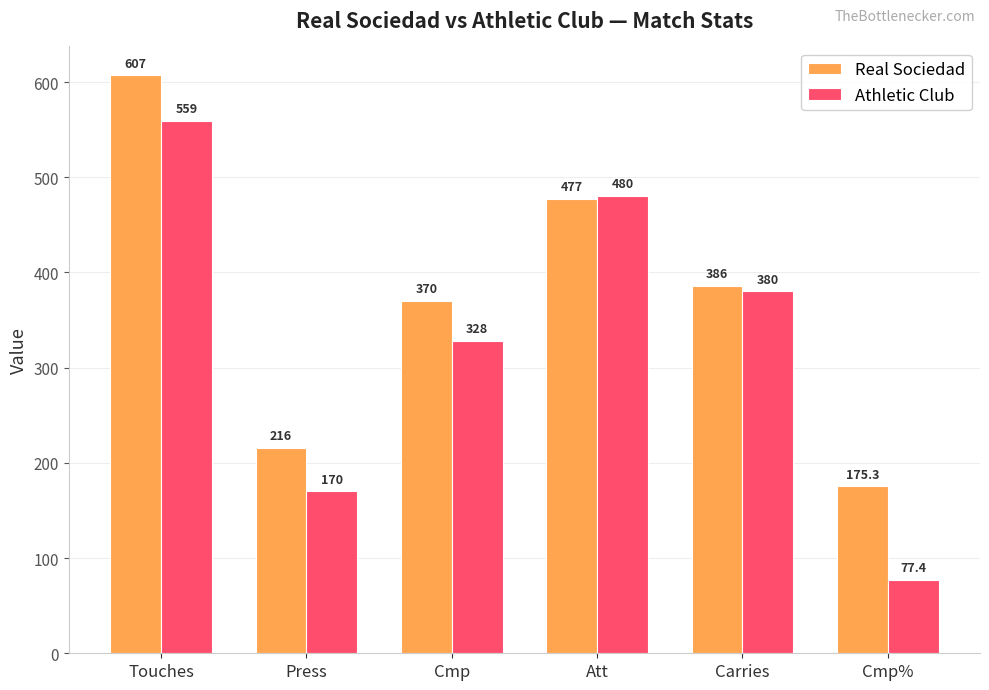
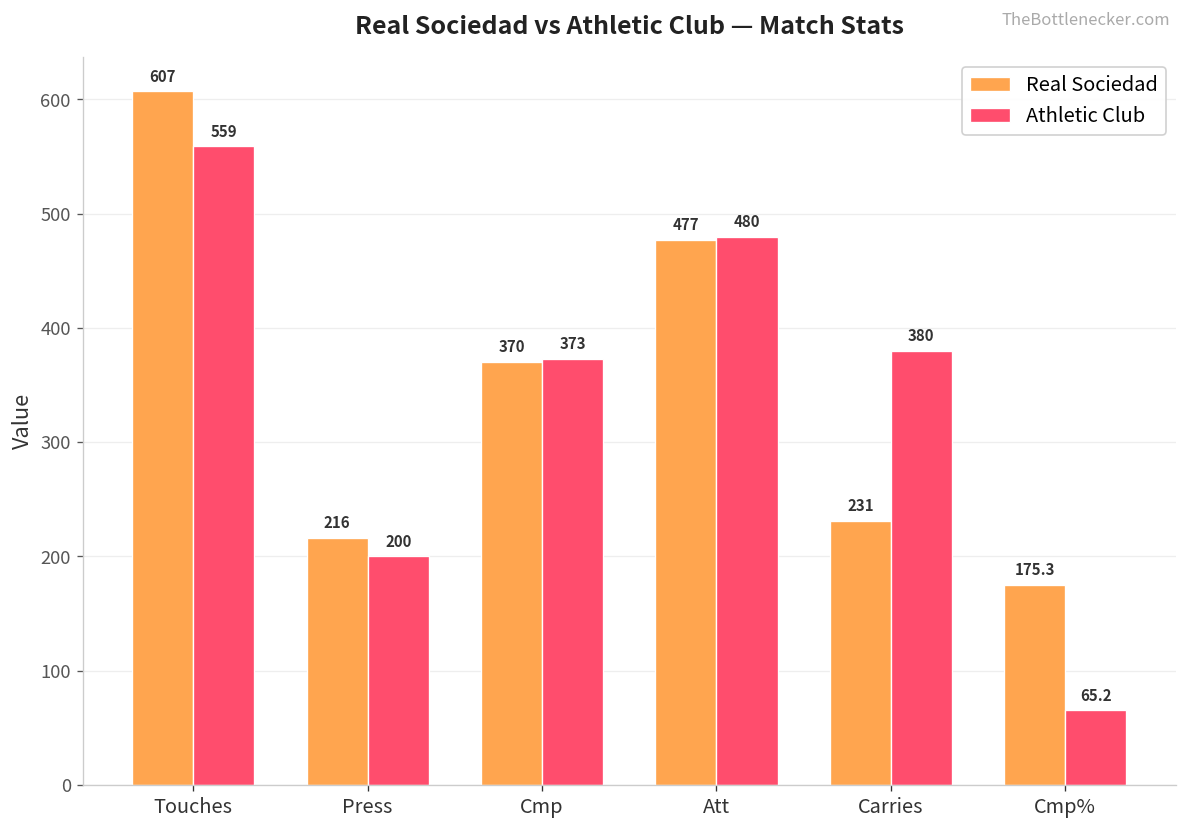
  {
    "Real Sociedad": {
      "Touches": 607,
      "Press": 216,
      "Cmp": 370,
      "Att": 477,
-     "Carries": 386,
+     "Carries": 231,
      "Cmp%": 175.3
    },
    "Athletic Club": {
      "Touches": 559,
-     "Press": 170,
-     "Cmp": 328,
+     "Press": 200,
+     "Cmp": 373,
      "Att": 480,
      "Carries": 380,
-     "Cmp%": 77.4
+     "Cmp%": 65.2
    }
  }
